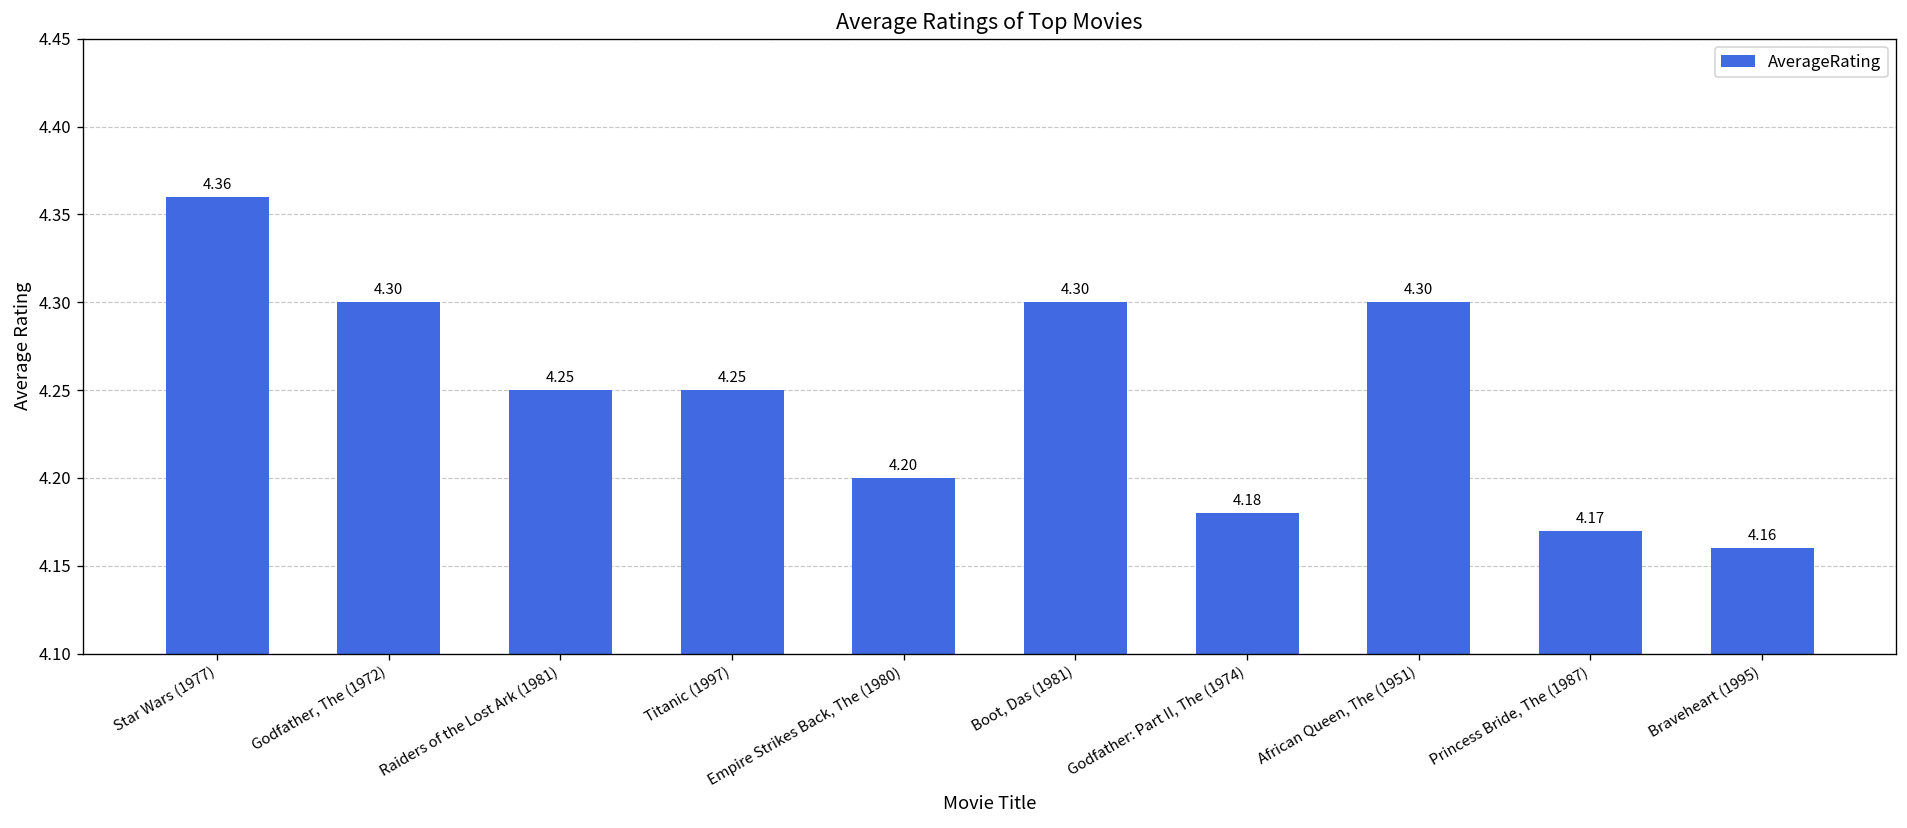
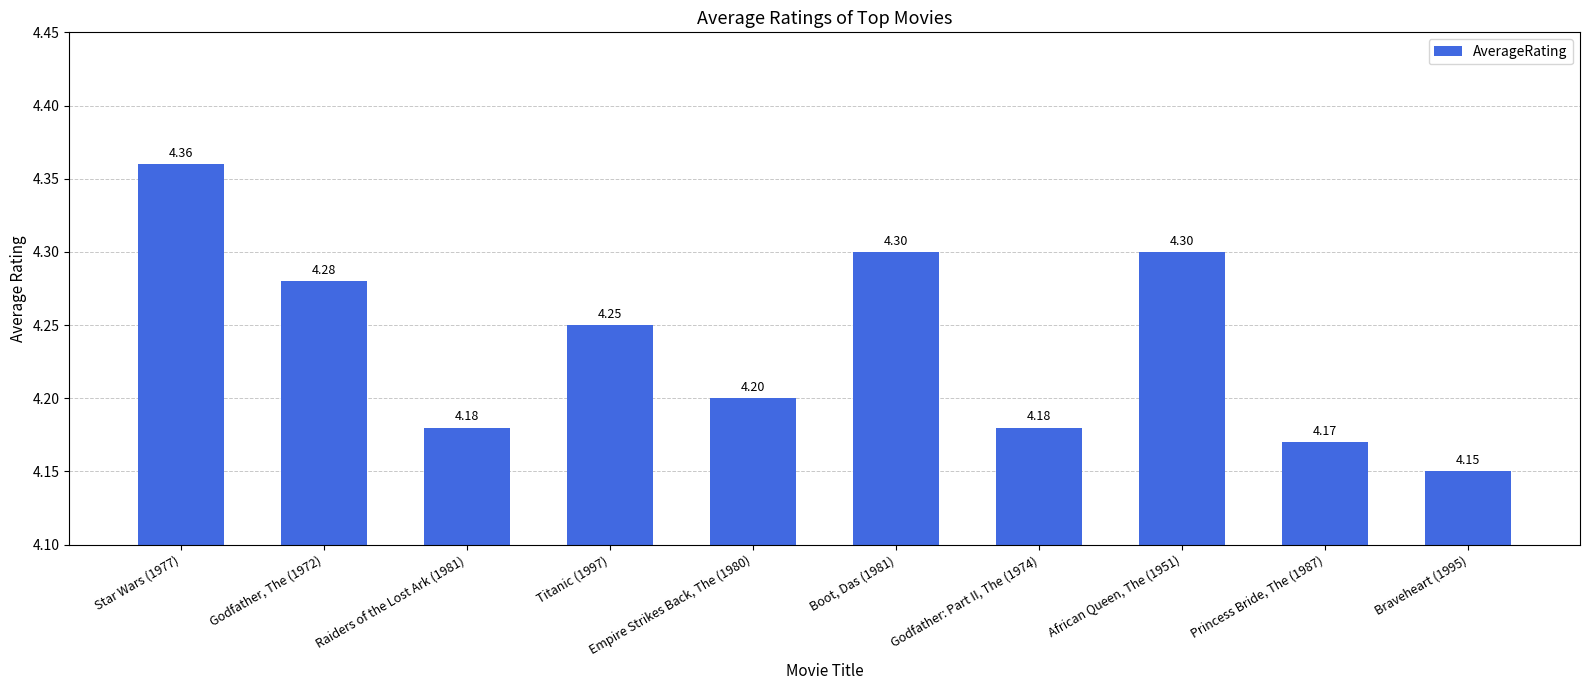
  {
    "Star Wars (1977)": 4.36,
-   "Godfather, The (1972)": 4.30,
-   "Raiders of the Lost Ark (1981)": 4.25,
+   "Godfather, The (1972)": 4.28,
+   "Raiders of the Lost Ark (1981)": 4.18,
    "Titanic (1997)": 4.25,
    "Empire Strikes Back, The (1980)": 4.20,
    "Boot, Das (1981)": 4.30,
    "Godfather: Part II, The (1974)": 4.18,
    "African Queen, The (1951)": 4.30,
    "Princess Bride, The (1987)": 4.17,
-   "Braveheart (1995)": 4.16
+   "Braveheart (1995)": 4.15
  }
